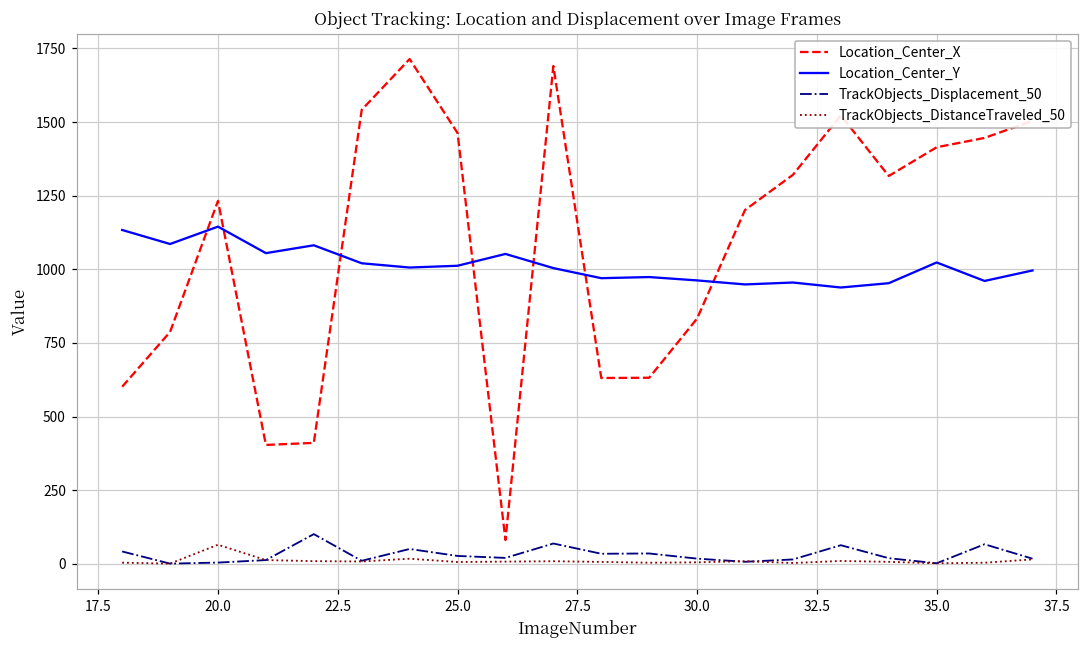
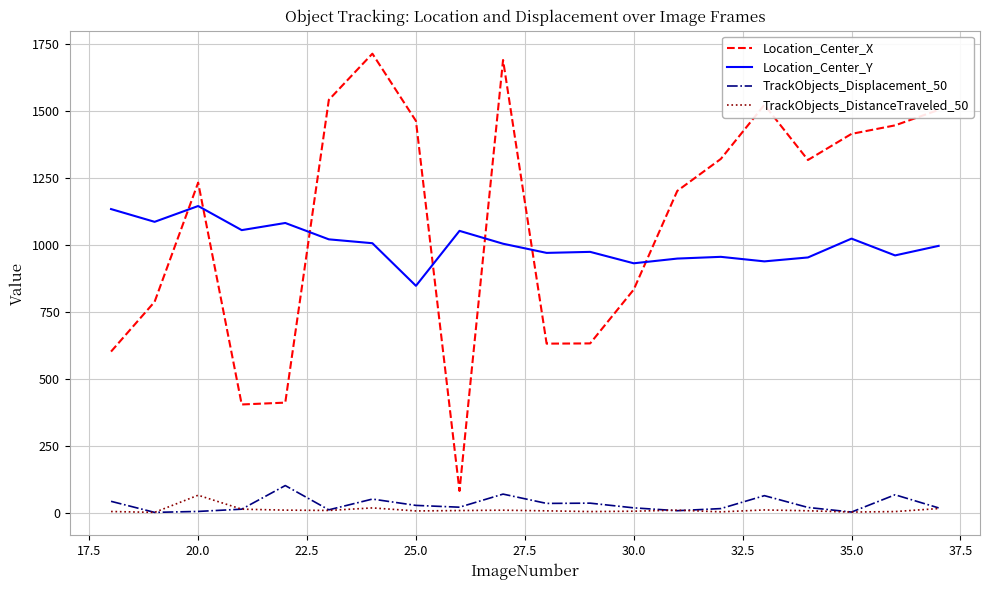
  {
    "Location_Center_X": {
      "20.0": 1230,
      "25.0": 1460,
      "30.0": 830,
      "35.0": 1410
    },
    "Location_Center_Y": {
      "20.0": 1150,
-     "25.0": 1010,
-     "30.0": 960,
+     "25.0": 850,
+     "30.0": 930,
      "35.0": 1020
    },
    "TrackObjects_Displacement_50": {
      "20.0": 0,
      "25.0": 30,
      "30.0": 20
    },
    "TrackObjects_DistanceTraveled_50": {
      "20.0": 60,
      "25.0": 10,
      "30.0": 10
    }
  }
